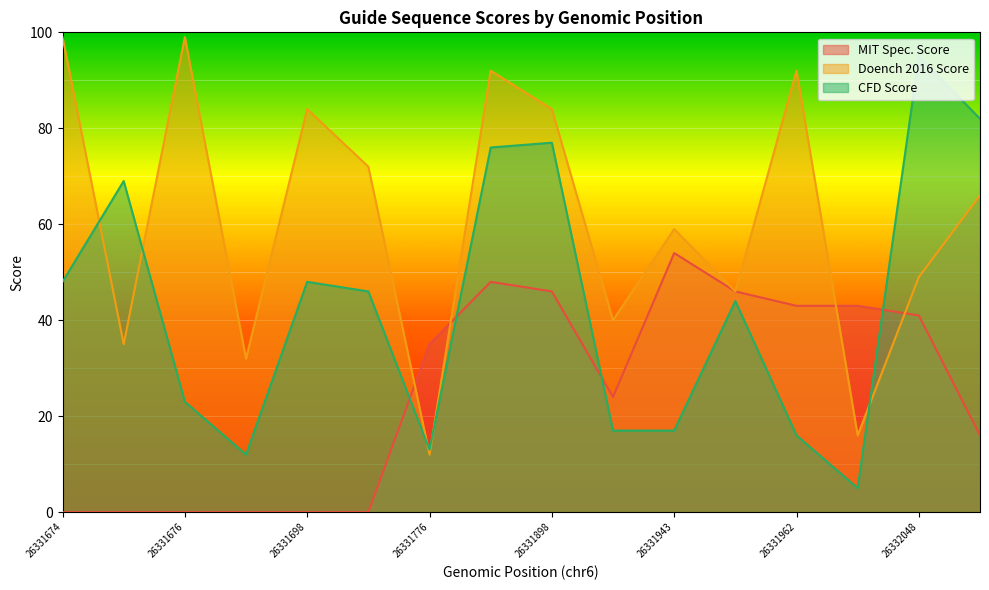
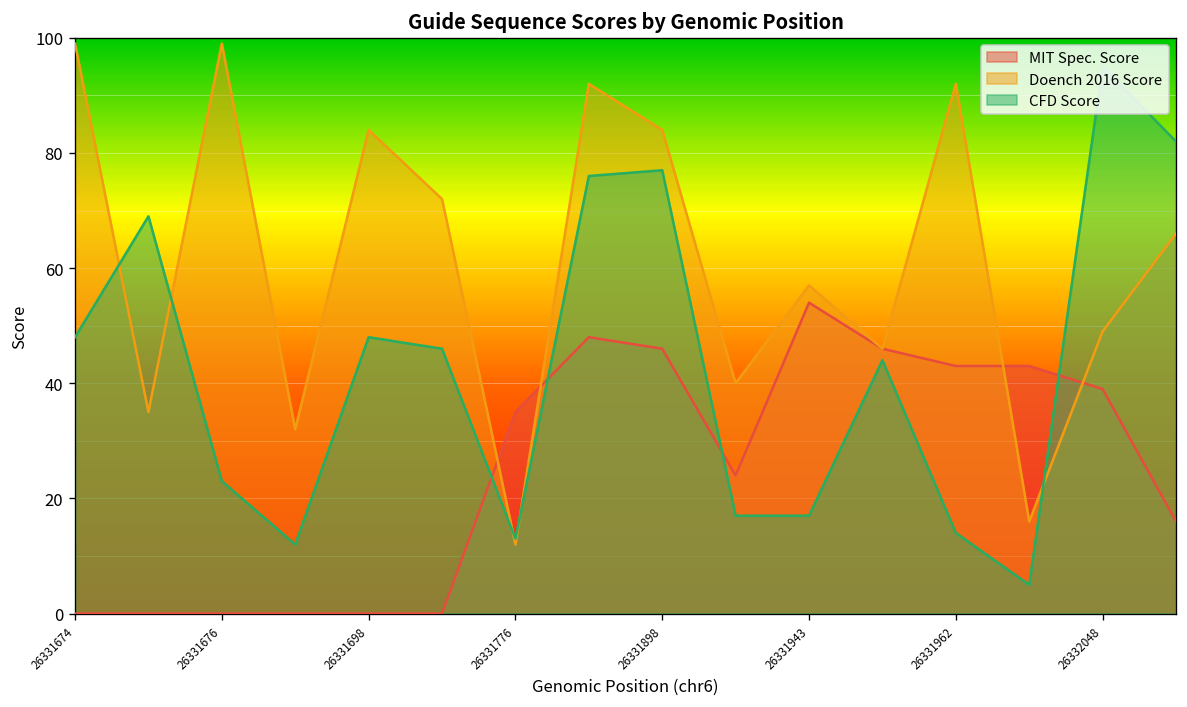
  {
    "MIT Spec. Score": {
      "26331674": 0,
      "26331676": 0,
      "26331698": 0,
      "26331776": 35,
      "26331898": 46,
      "26331943": 54,
      "26331962": 43,
-     "26332048": 41
+     "26332048": 39
    },
    "Doench 2016 Score": {
      "26331674": 99,
      "26331676": 99,
      "26331698": 84,
      "26331776": 12,
      "26331898": 84,
-     "26331943": 59,
+     "26331943": 57,
      "26331962": 92,
      "26332048": 49
    },
    "CFD Score": {
      "26331674": 48,
      "26331676": 23,
      "26331698": 48,
      "26331776": 13,
      "26331898": 77,
      "26331943": 17,
-     "26331962": 16
+     "26331962": 14
    }
  }
